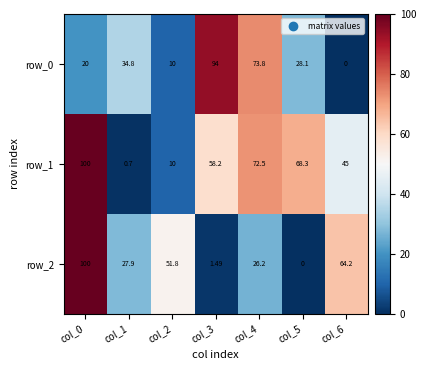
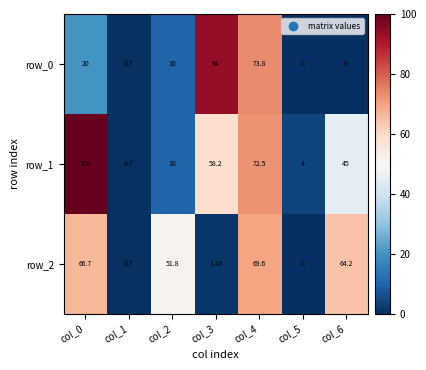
  {
    "row_0": {
      "col_0": 20,
-     "col_1": 34.8,
+     "col_1": 0.7,
      "col_2": 10,
      "col_3": 94,
      "col_4": 73.8,
-     "col_5": 28.1,
+     "col_5": 0,
      "col_6": 0
    },
    "row_1": {
      "col_0": 100,
      "col_1": 0.7,
      "col_2": 10,
      "col_3": 58.2,
      "col_4": 72.5,
-     "col_5": 68.3,
+     "col_5": 4,
      "col_6": 45
    },
    "row_2": {
-     "col_0": 100,
-     "col_1": 27.9,
+     "col_0": 66.7,
+     "col_1": 0.7,
      "col_2": 51.8,
      "col_3": 1.49,
-     "col_4": 26.2,
+     "col_4": 69.6,
      "col_5": 0,
      "col_6": 64.2
    }
  }
